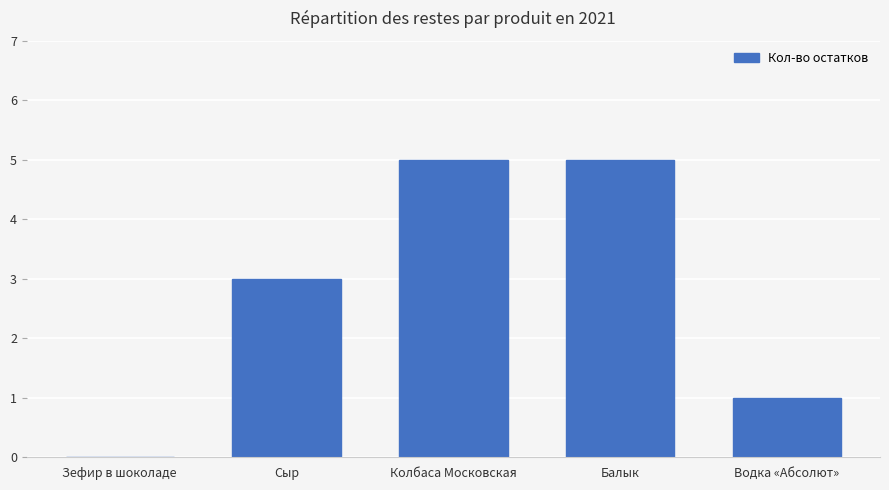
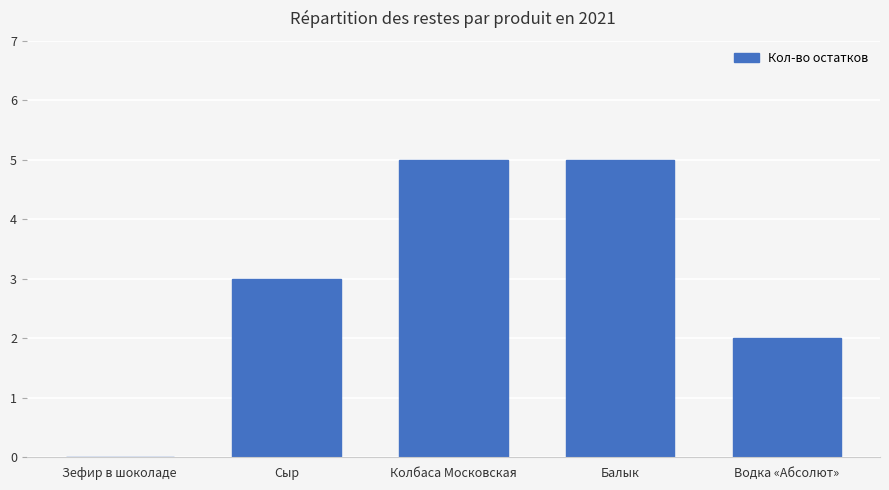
  {
    "Зефир в шоколаде": 0,
    "Сыр": 3,
    "Колбаса Московская": 5,
    "Балык": 5,
-   "Водка «Абсолют»": 1
+   "Водка «Абсолют»": 2
  }
